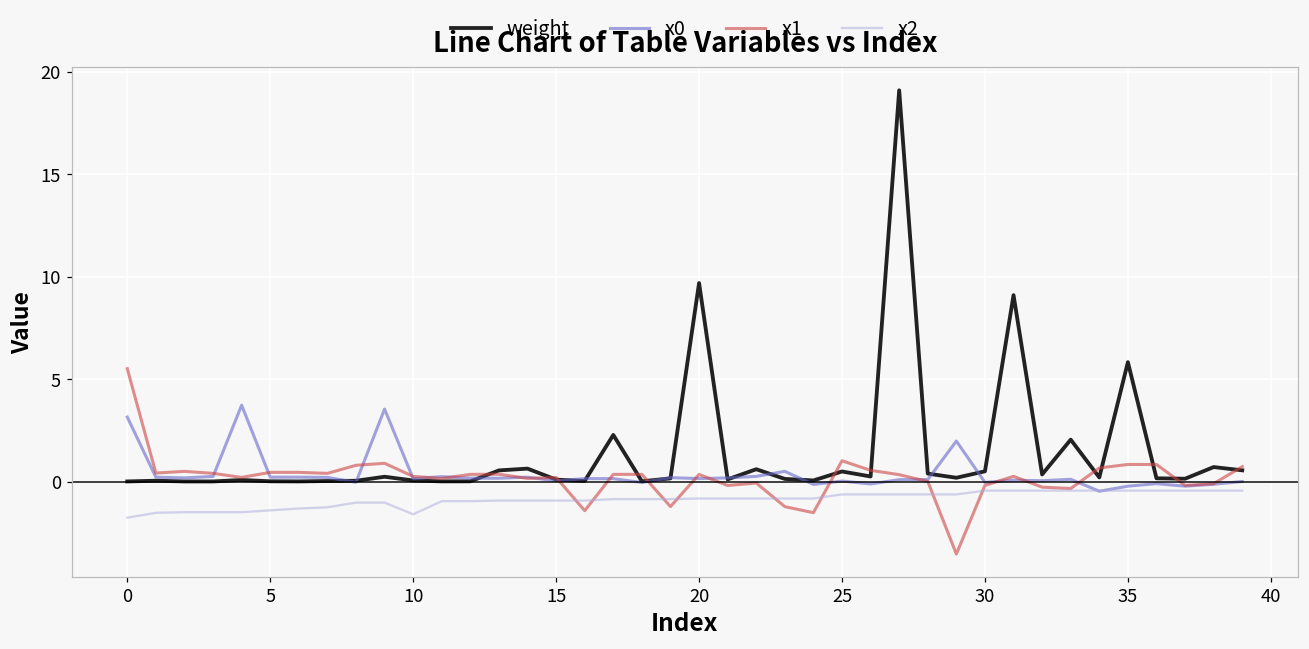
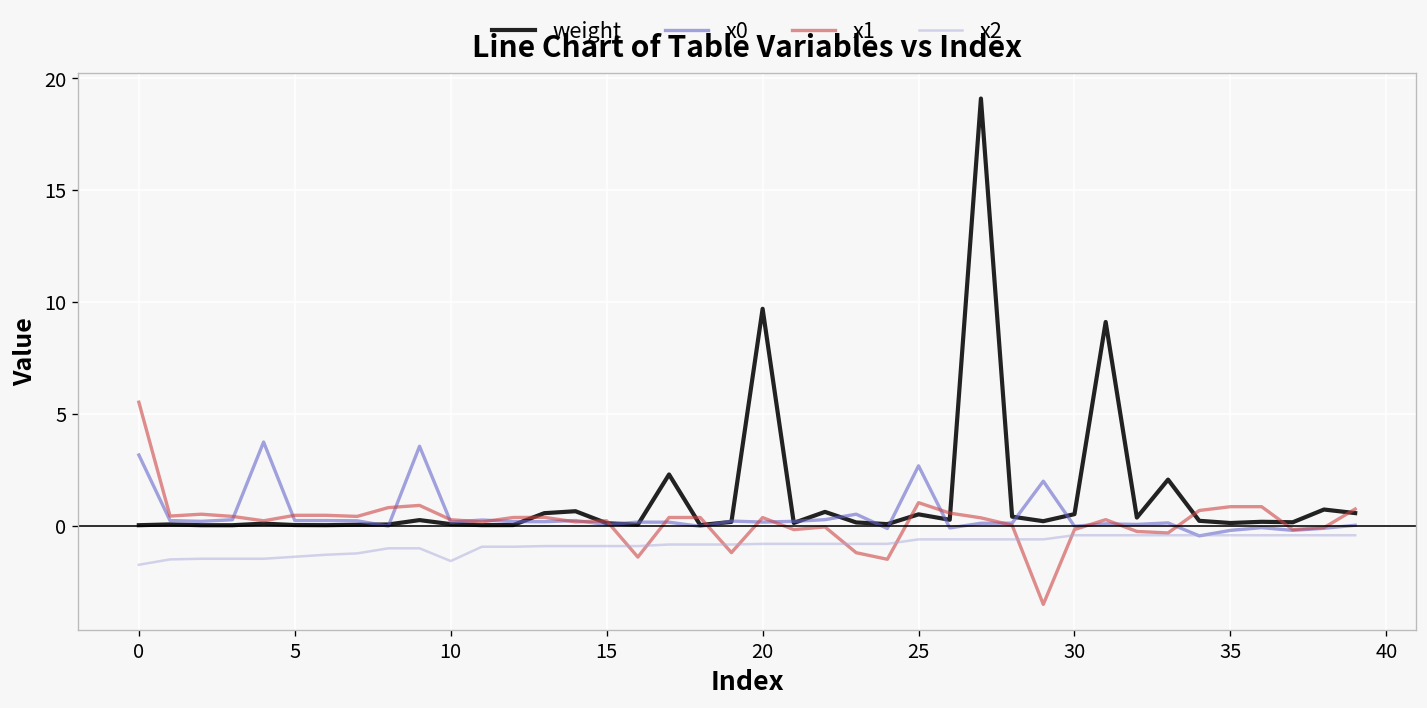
  {
    "weight": {
      "0": 0.0,
      "5": 0.0,
      "20": 9.7,
      "25": 0.5,
      "30": 0.5,
-     "35": 5.8
+     "35": 0.1
    },
    "x0": {
      "0": 3.2,
      "5": 0.2,
      "20": 0.2,
-     "25": 0.0,
+     "25": 2.7,
      "30": 0.0,
      "35": -0.2
    },
    "x1": {
      "0": 5.5,
      "5": 0.5,
      "20": 0.4,
      "25": 1.0,
      "30": -0.2,
      "35": 0.9
    },
    "x2": {
      "0": -1.7,
      "5": -1.4,
      "10": -1.6,
      "15": -0.9,
      "20": -0.8,
      "25": -0.6,
      "30": -0.4,
      "35": -0.4
    }
  }
